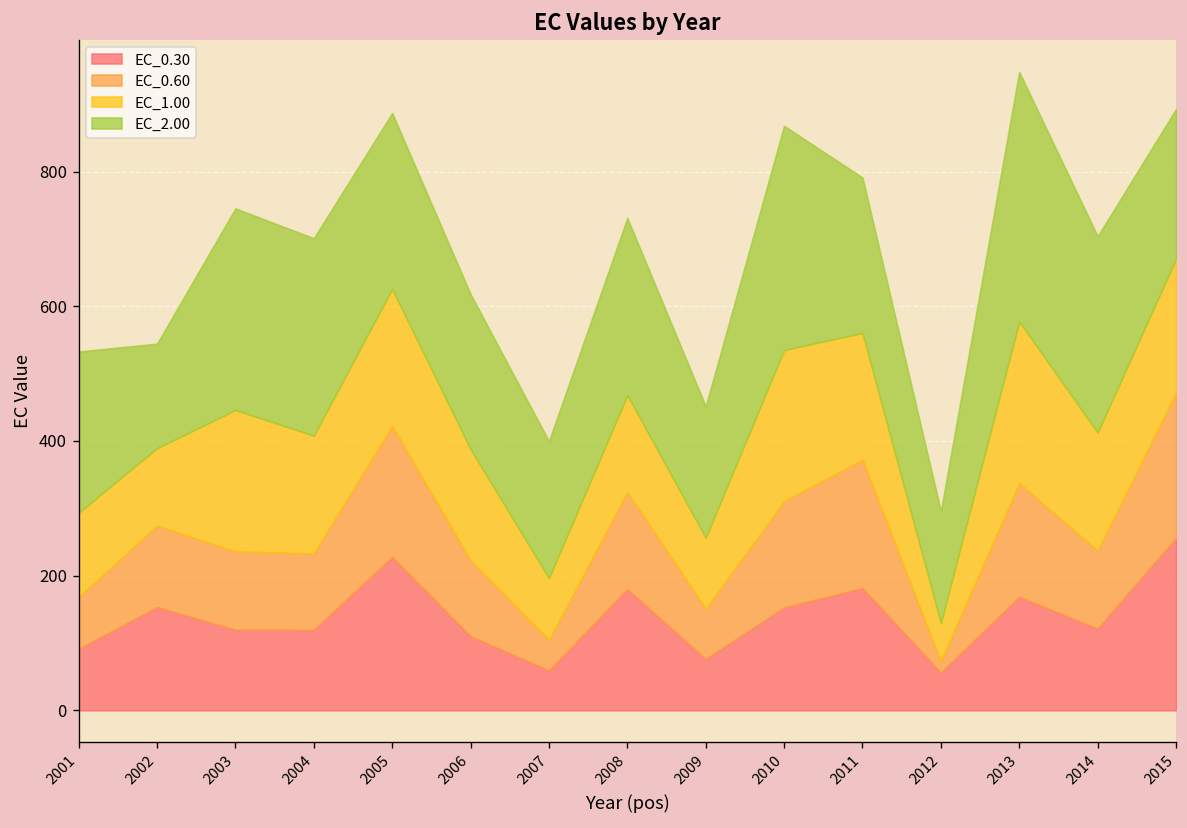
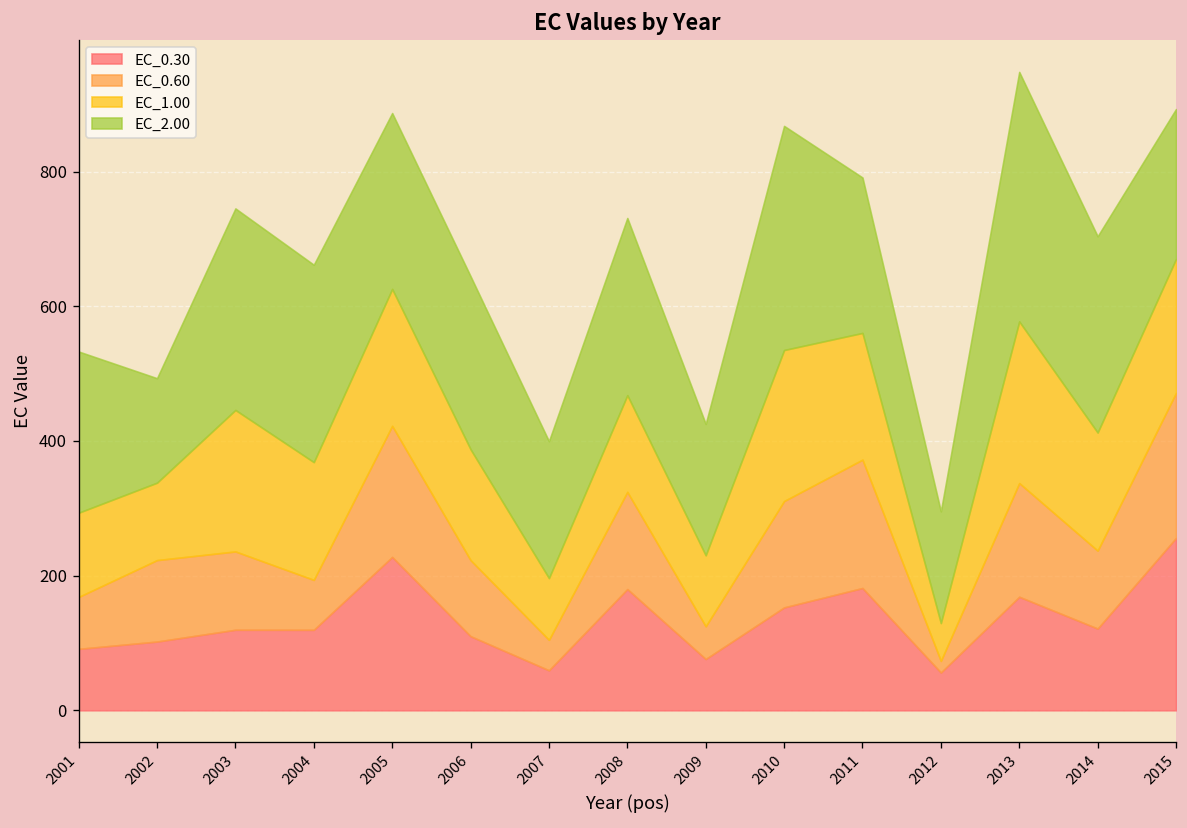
  {
    "EC_0.30": {
      "2001": 90,
-     "2002": 150,
+     "2002": 100,
      "2003": 120,
      "2004": 120,
      "2005": 230,
      "2006": 110,
      "2007": 60,
      "2008": 180,
      "2009": 80,
      "2010": 150,
      "2011": 180,
      "2012": 60,
      "2013": 170,
      "2014": 120,
      "2015": 260
    },
    "EC_0.60": {
      "2001": 80,
      "2002": 120,
      "2003": 120,
-     "2004": 110,
+     "2004": 70,
      "2005": 190,
      "2006": 110,
      "2007": 50,
      "2008": 140,
-     "2009": 70,
+     "2009": 50,
      "2010": 160,
      "2011": 190,
      "2012": 20,
      "2013": 170,
      "2014": 120,
      "2015": 220
    },
    "EC_1.00": {
      "2001": 130,
      "2002": 110,
      "2003": 210,
      "2004": 170,
      "2005": 200,
      "2006": 160,
      "2007": 90,
      "2008": 140,
      "2009": 110,
      "2010": 220,
      "2011": 190,
      "2012": 60,
      "2013": 240,
      "2014": 180,
      "2015": 200
    },
    "EC_2.00": {
      "2001": 240,
      "2002": 160,
      "2003": 300,
      "2004": 290,
      "2005": 260,
-     "2006": 230,
+     "2006": 260,
      "2007": 200,
      "2008": 260,
      "2009": 200,
      "2010": 330,
      "2011": 230,
      "2012": 170,
      "2013": 370,
      "2014": 290,
      "2015": 220
    }
  }
